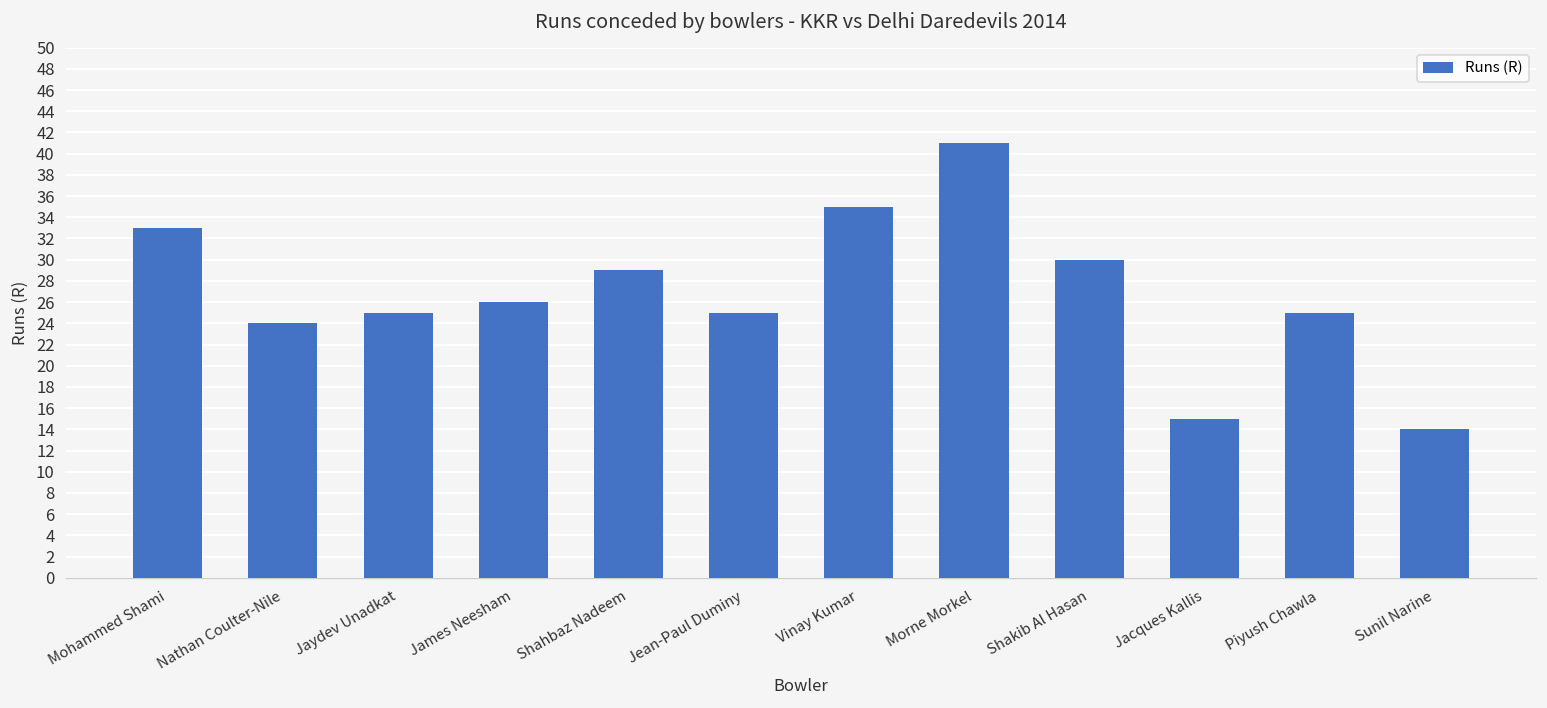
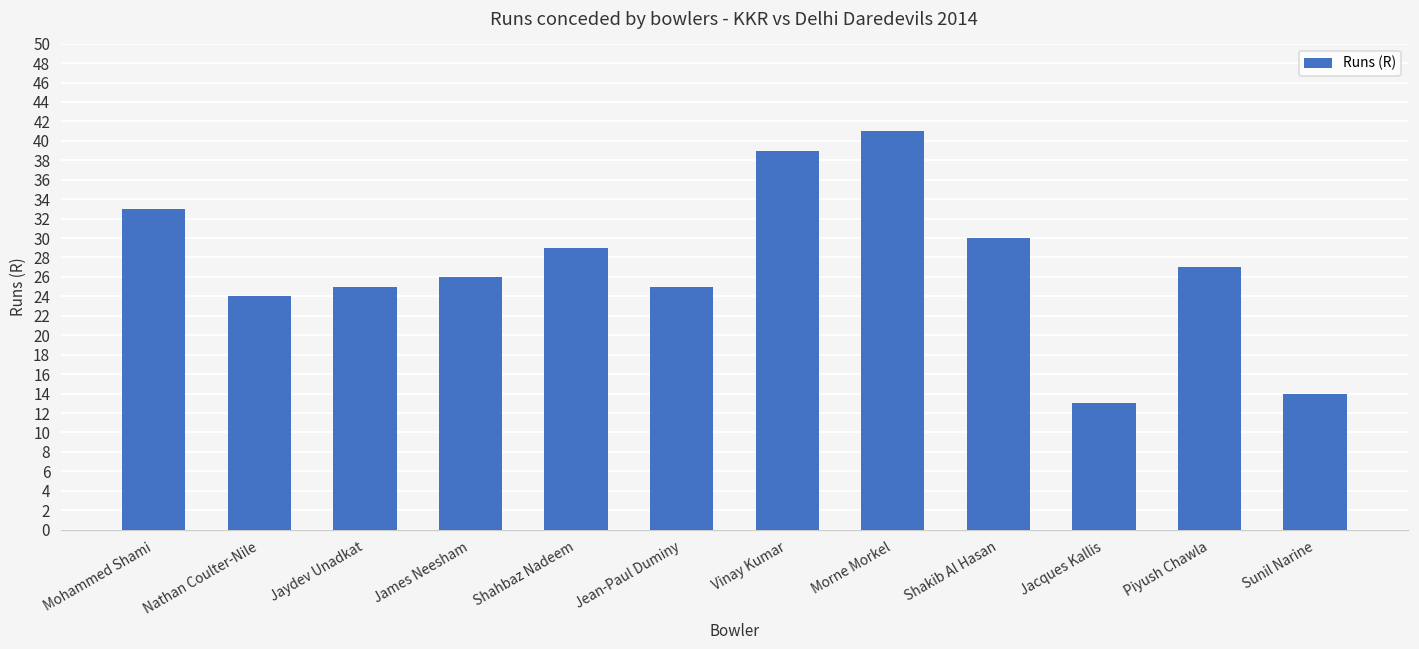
  {
    "Mohammed Shami": 33,
    "Nathan Coulter-Nile": 24,
    "Jaydev Unadkat": 25,
    "James Neesham": 26,
    "Shahbaz Nadeem": 29,
    "Jean-Paul Duminy": 25,
-   "Vinay Kumar": 35,
+   "Vinay Kumar": 39,
    "Morne Morkel": 41,
    "Shakib Al Hasan": 30,
-   "Jacques Kallis": 15,
-   "Piyush Chawla": 25,
+   "Jacques Kallis": 13,
+   "Piyush Chawla": 27,
    "Sunil Narine": 14
  }
